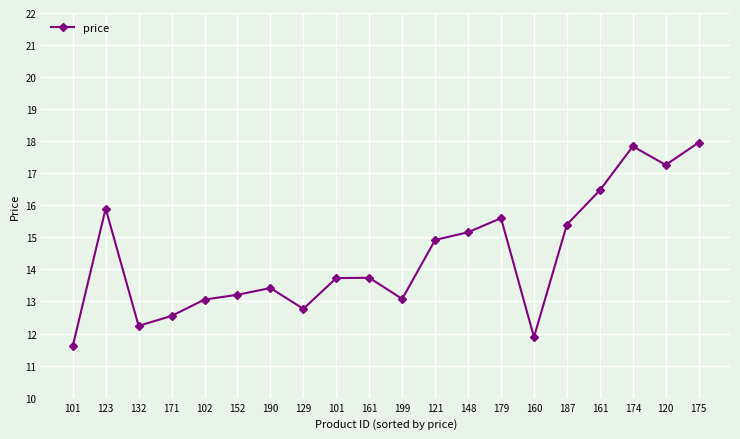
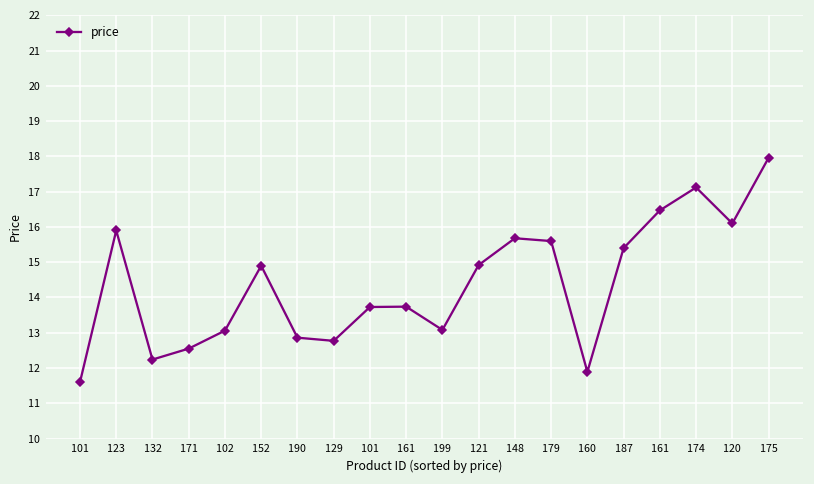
  {
    "123": 15.9,
    "132": 12.2,
    "171": 12.6,
    "102": 13.1,
-   "152": 13.2,
-   "190": 13.4,
+   "152": 14.9,
+   "190": 12.9,
    "129": 12.8,
    "199": 13.1,
    "121": 14.9,
-   "148": 15.2,
+   "148": 15.7,
    "179": 15.6,
    "160": 11.9,
    "187": 15.4,
-   "174": 17.8,
-   "120": 17.3,
+   "174": 17.1,
+   "120": 16.1,
    "175": 18.0
  }
